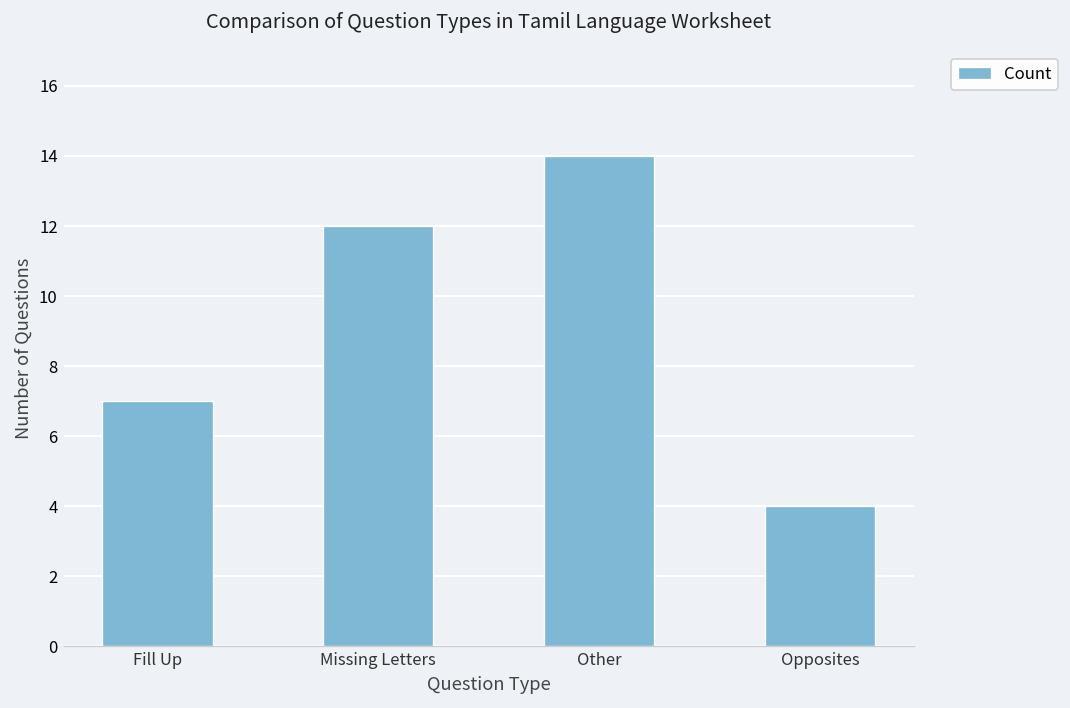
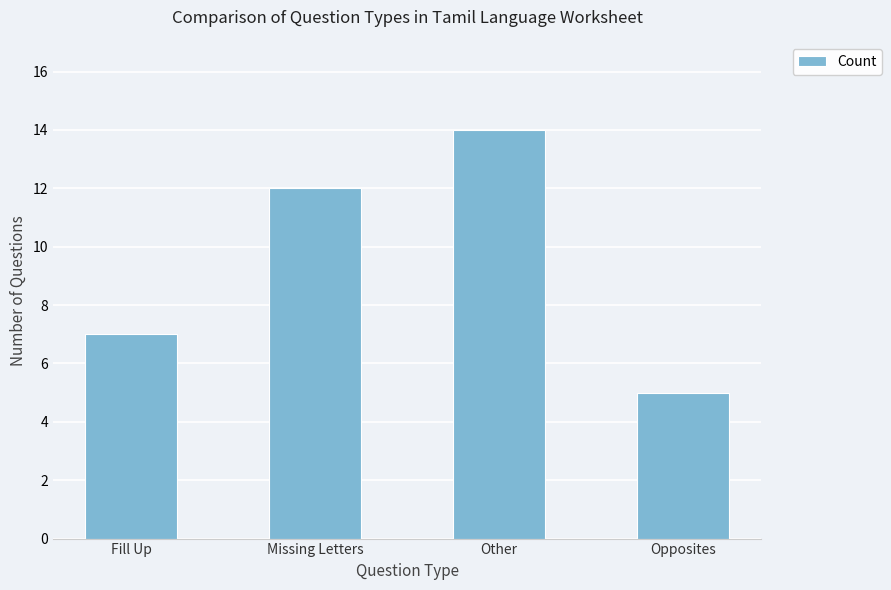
  {
    "Fill Up": 7,
    "Missing Letters": 12,
    "Other": 14,
-   "Opposites": 4
+   "Opposites": 5
  }
